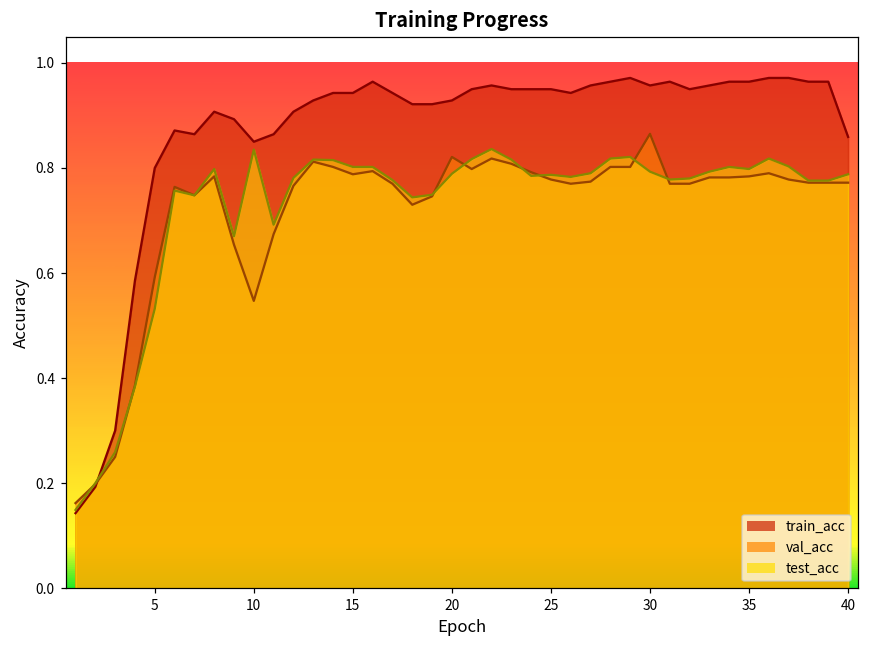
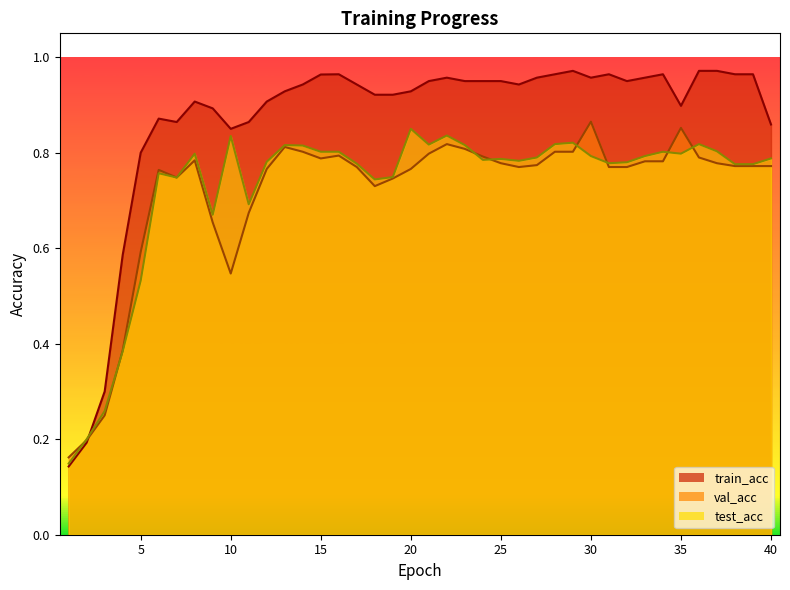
  {
    "train_acc": {
      "5": 0.80,
      "10": 0.85,
-     "15": 0.94,
+     "15": 0.96,
      "20": 0.93,
      "25": 0.95,
      "30": 0.96,
-     "35": 0.96,
+     "35": 0.90,
      "40": 0.86
    },
    "val_acc": {
      "5": 0.59,
      "10": 0.55,
      "15": 0.79,
-     "20": 0.82,
+     "20": 0.77,
      "25": 0.78,
      "30": 0.87,
-     "35": 0.78,
+     "35": 0.85,
      "40": 0.77
    },
    "test_acc": {
      "5": 0.53,
      "10": 0.84,
      "15": 0.80,
-     "20": 0.79,
+     "20": 0.85,
      "25": 0.79,
      "30": 0.79,
      "35": 0.80,
      "40": 0.79
    }
  }
